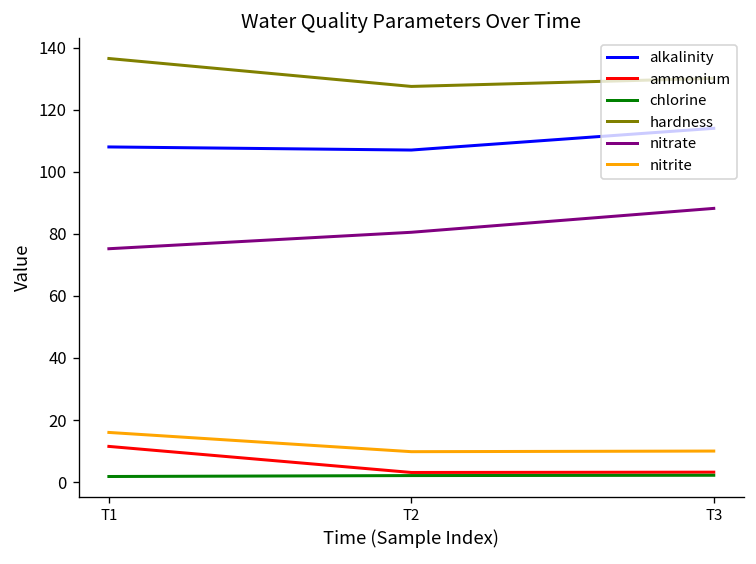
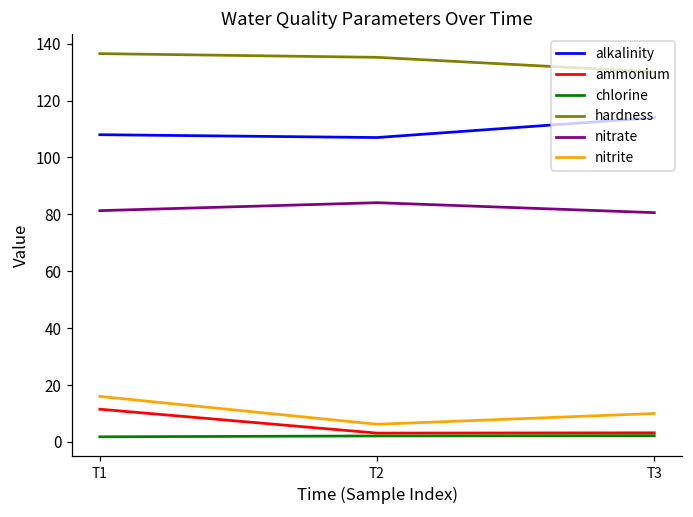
  {
    "alkalinity": {
      "T1": 108,
      "T2": 107
    },
    "ammonium": {
      "T1": 12,
      "T2": 3,
      "T3": 3
    },
    "chlorine": {
      "T1": 2,
      "T2": 2,
      "T3": 2
    },
    "hardness": {
      "T1": 137,
-     "T2": 128
+     "T2": 135
    },
    "nitrate": {
-     "T1": 75,
-     "T2": 81,
-     "T3": 88
+     "T1": 81,
+     "T2": 84,
+     "T3": 81
    },
    "nitrite": {
      "T1": 16,
-     "T2": 10,
+     "T2": 6,
      "T3": 10
    }
  }
